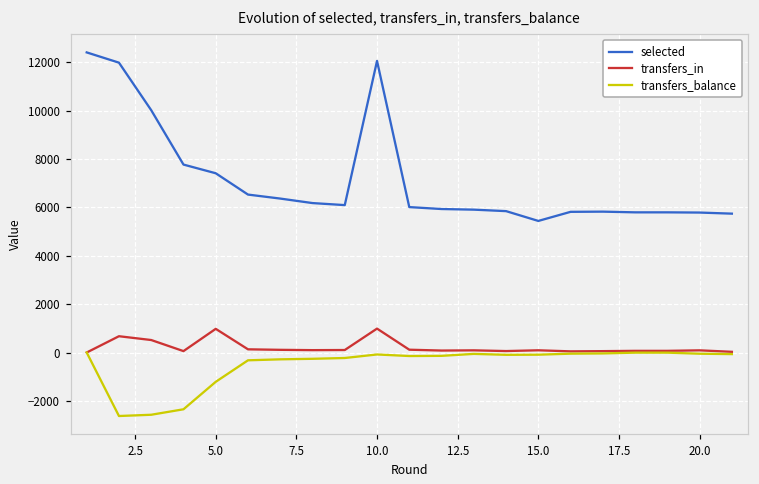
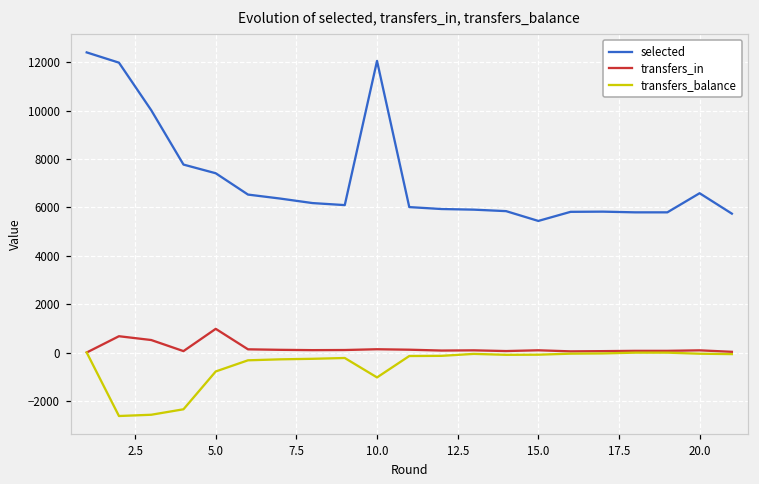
  {
    "selected": {
      "5.0": 7400,
      "10.0": 12000,
      "15.0": 5400,
-     "20.0": 5800
+     "20.0": 6600
    },
    "transfers_in": {
      "5.0": 1000,
-     "10.0": 1000,
+     "10.0": 100,
      "15.0": 100,
      "20.0": 100
    },
    "transfers_balance": {
-     "5.0": -1200,
-     "10.0": -100,
+     "5.0": -800,
+     "10.0": -1000,
      "15.0": -100,
      "20.0": -100
    }
  }
